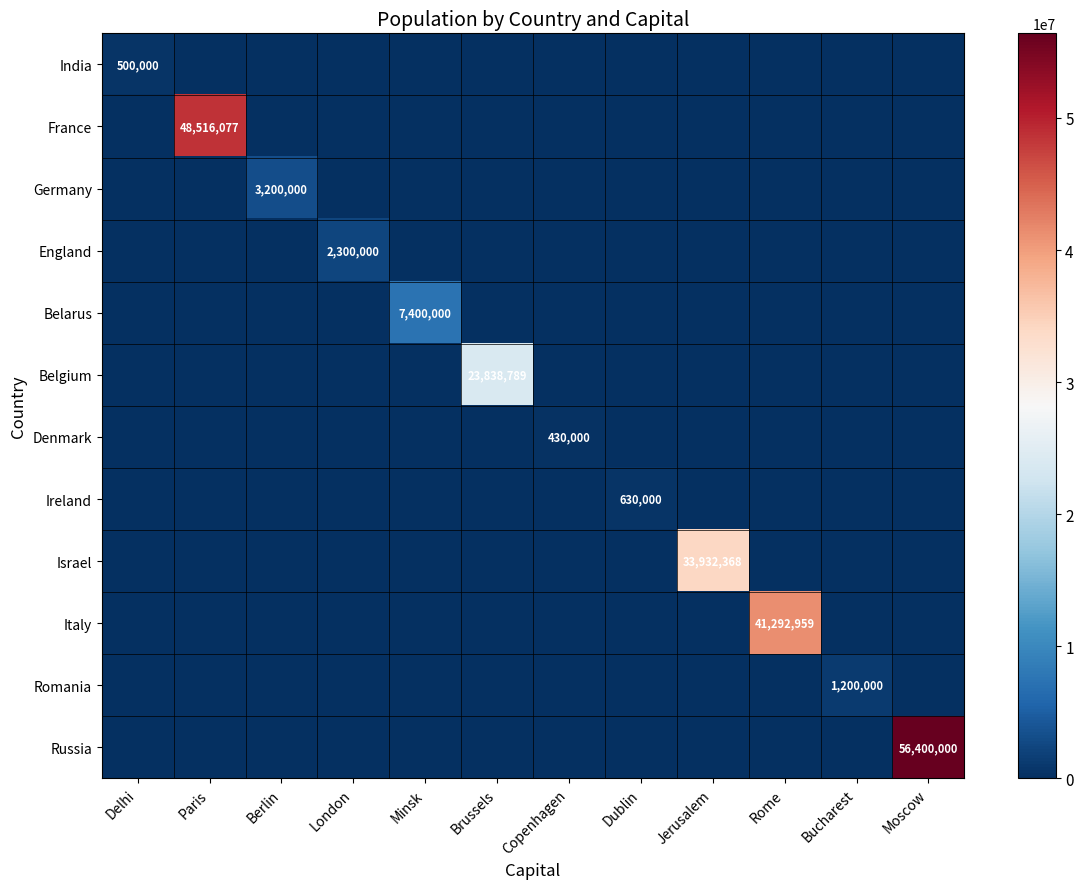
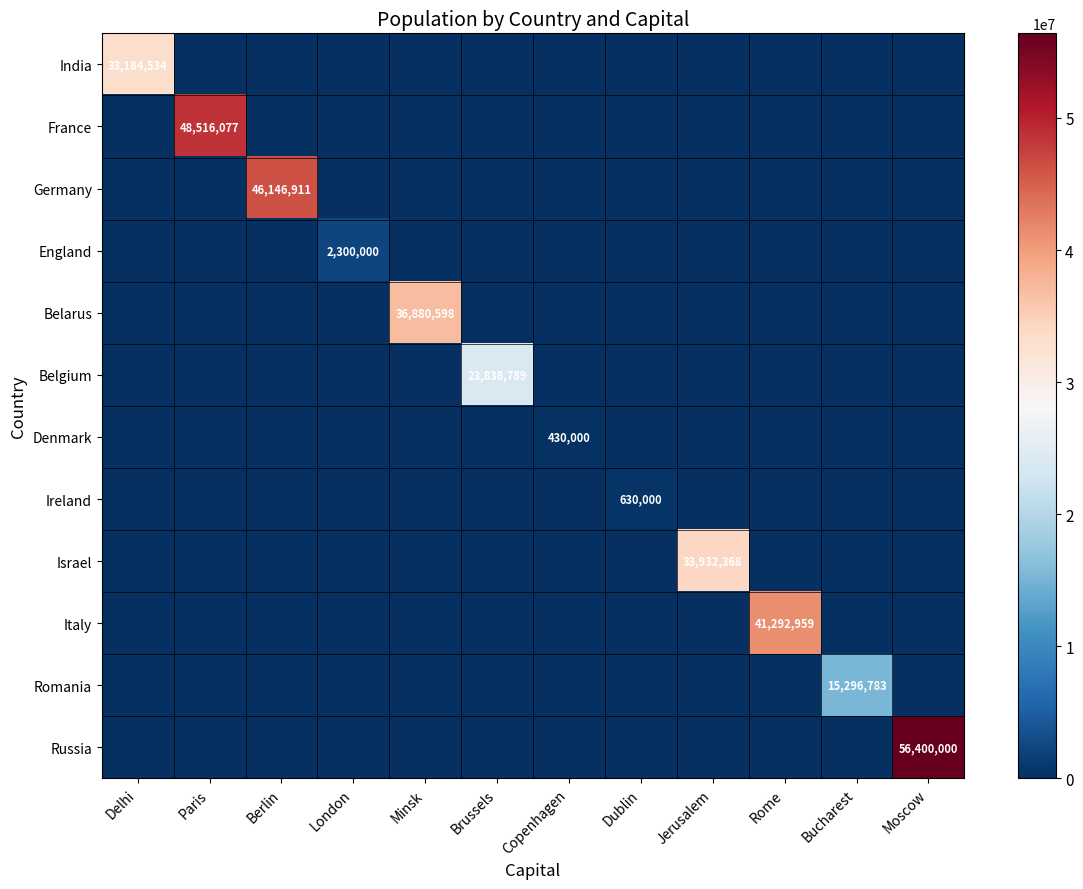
  {
    "India": {
-     "Delhi": "500,000"
+     "Delhi": "33,184,534"
    },
    "France": {
      "Paris": "48,516,077"
    },
    "Germany": {
-     "Berlin": "3,200,000"
+     "Berlin": "46,146,911"
    },
    "England": {
      "London": "2,300,000"
    },
    "Belarus": {
-     "Minsk": "7,400,000"
+     "Minsk": "36,880,598"
    },
    "Denmark": {
      "Copenhagen": "430,000"
    },
    "Ireland": {
      "Dublin": "630,000"
    },
    "Israel": {
      "Jerusalem": "33,932,368"
    },
    "Italy": {
      "Rome": "41,292,959"
    },
    "Romania": {
-     "Bucharest": "1,200,000"
+     "Bucharest": "15,296,783"
    },
    "Russia": {
      "Moscow": "56,400,000"
    }
  }
